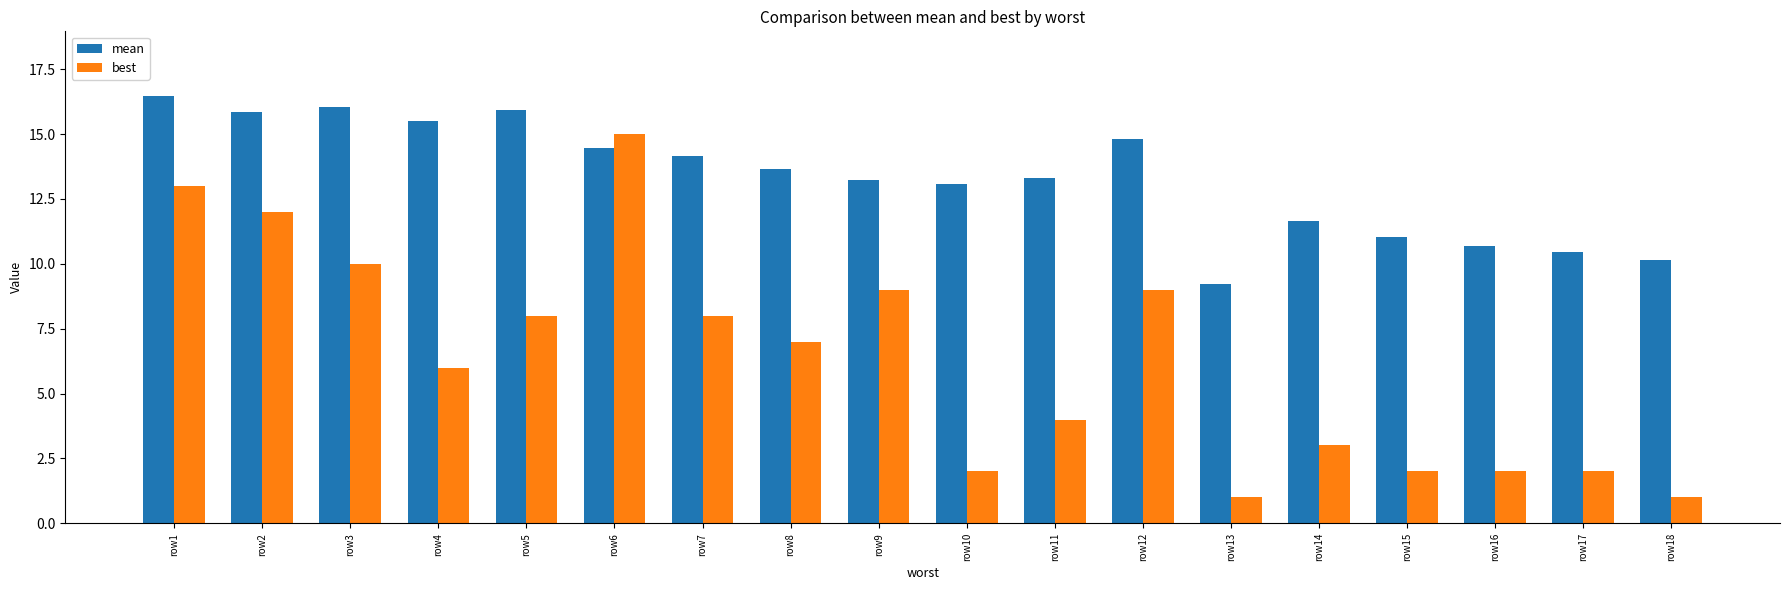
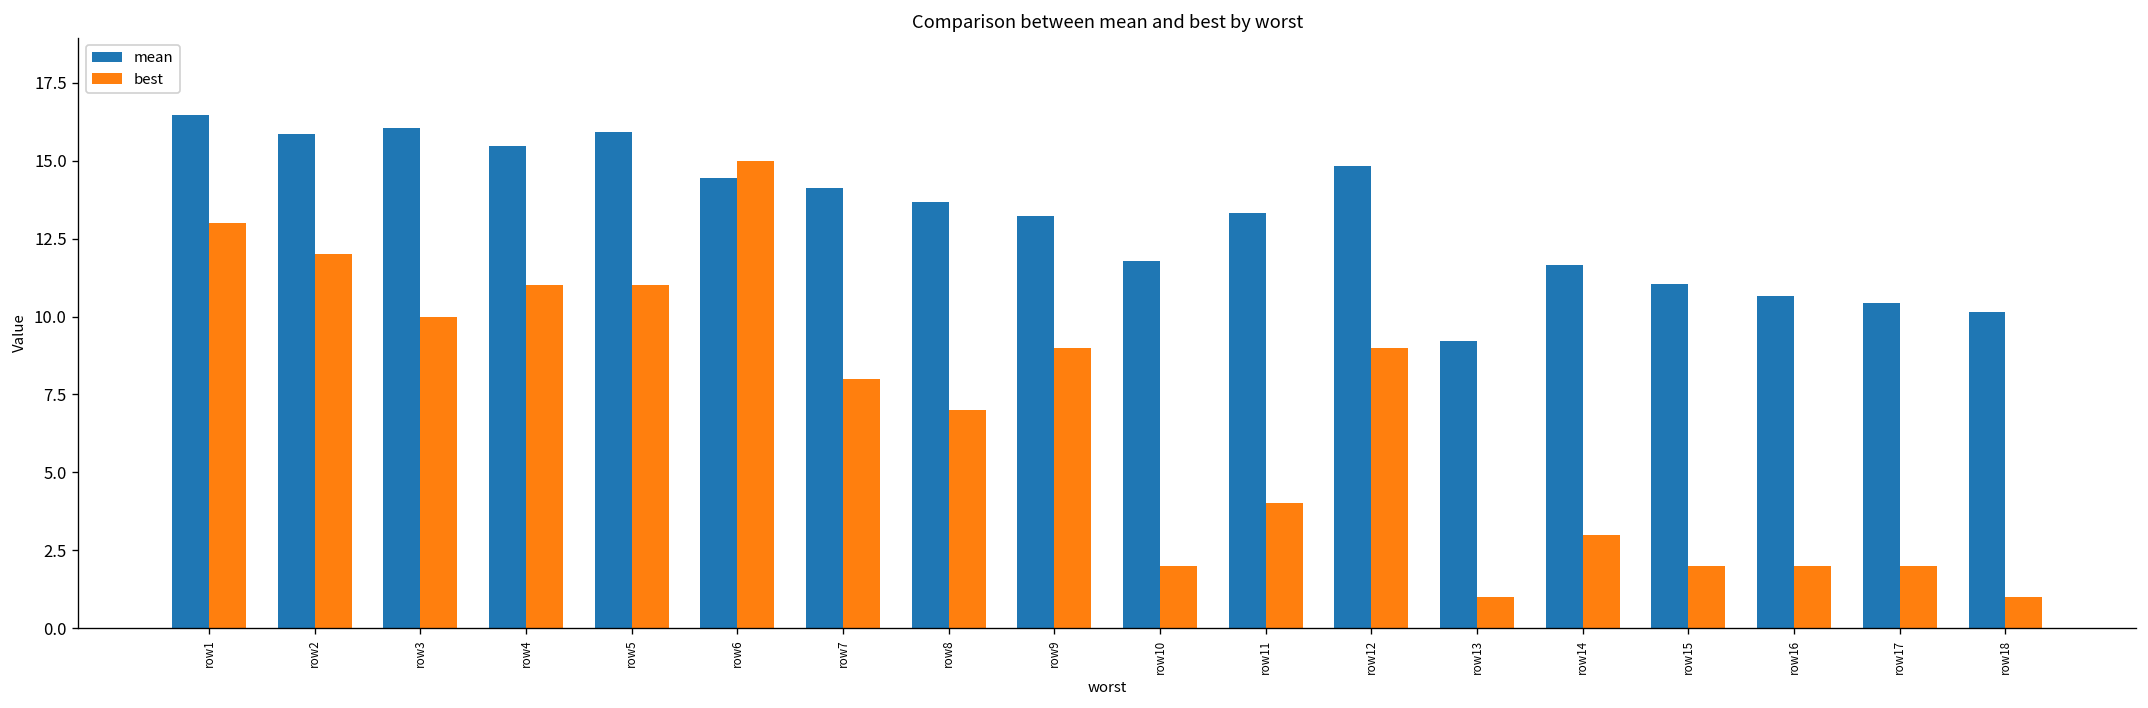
  {
    "mean": {
      "row1": 16.5,
      "row2": 15.9,
      "row3": 16.1,
      "row4": 15.5,
      "row5": 15.9,
      "row6": 14.5,
      "row7": 14.1,
      "row8": 13.7,
      "row9": 13.2,
-     "row10": 13.1,
+     "row10": 11.8,
      "row11": 13.3,
      "row12": 14.8,
      "row13": 9.2,
      "row14": 11.7,
      "row15": 11.0,
      "row16": 10.7,
      "row17": 10.5,
      "row18": 10.1
    },
    "best": {
      "row1": 13,
      "row2": 12,
      "row3": 10,
-     "row4": 6,
-     "row5": 8,
+     "row4": 11,
+     "row5": 11,
      "row6": 15,
      "row7": 8,
      "row8": 7,
      "row9": 9,
      "row10": 2,
      "row11": 4,
      "row12": 9,
      "row13": 1,
      "row14": 3,
      "row15": 2,
      "row16": 2,
      "row17": 2,
      "row18": 1
    }
  }
